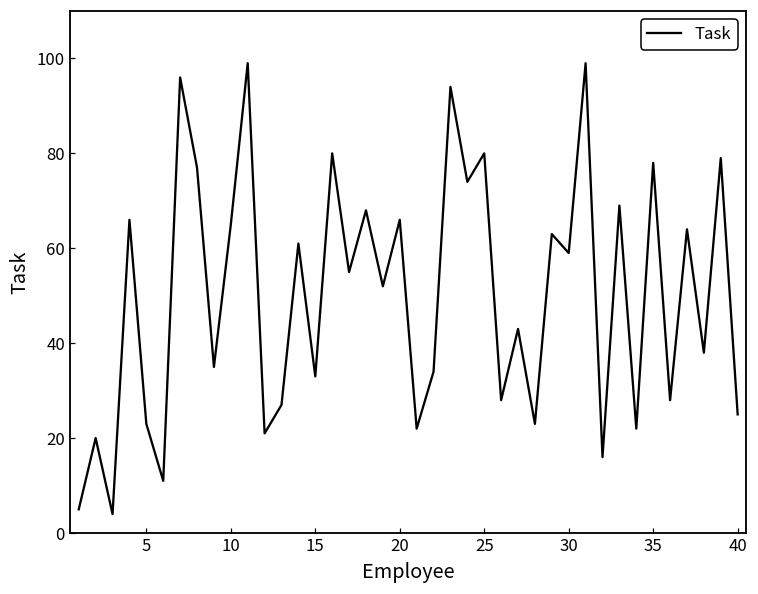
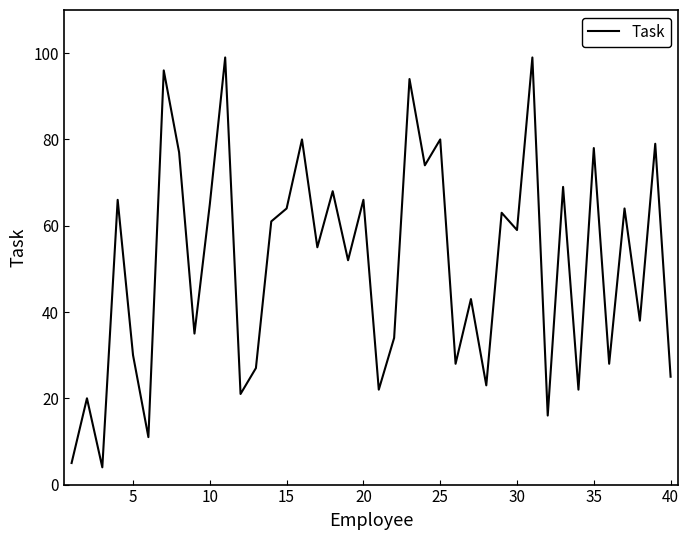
  {
-   "5": 23,
+   "5": 30,
    "10": 65,
-   "15": 33,
+   "15": 64,
    "20": 66,
    "25": 80,
    "30": 59,
    "35": 78,
    "40": 25
  }
